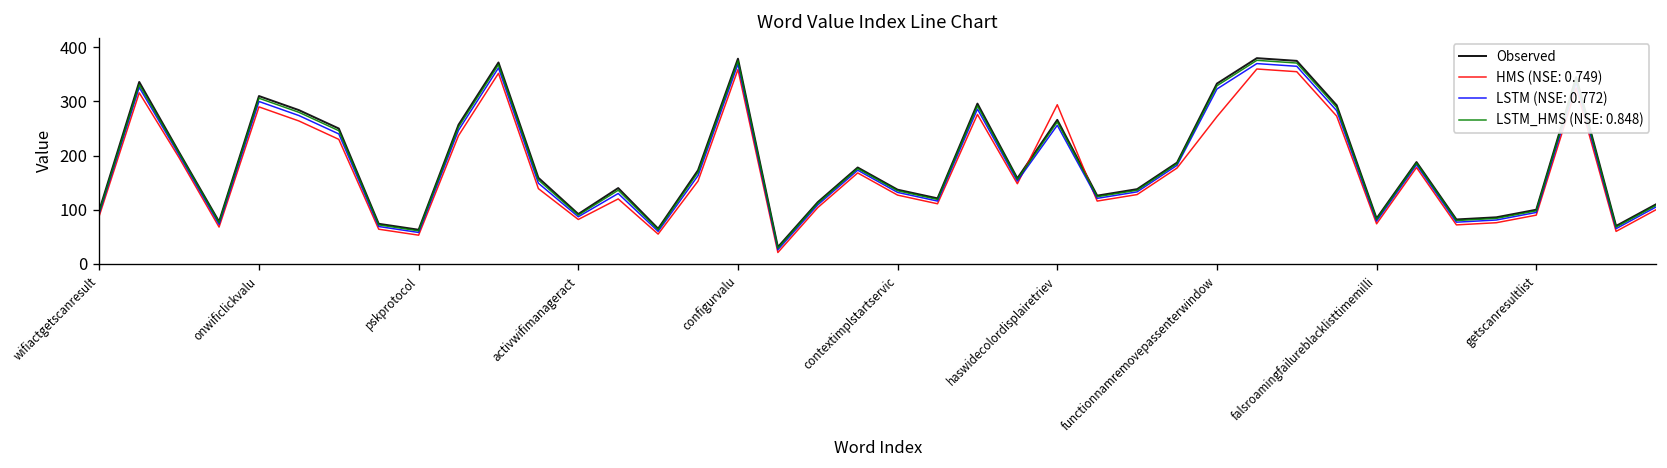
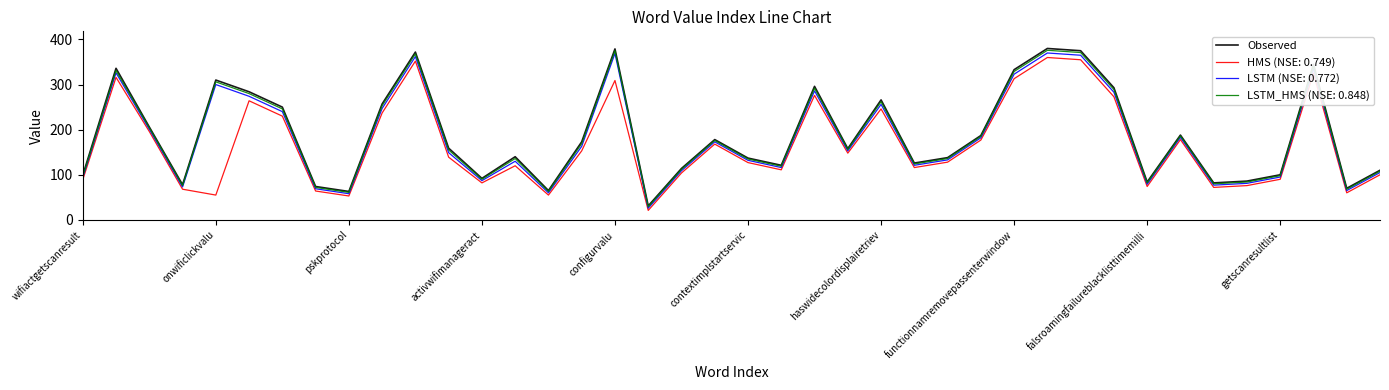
  {
    "HMS (NSE: 0.749)": {
-     "onwificlickvalu": 290,
-     "configurvalu": 360,
-     "haswidecolordisplairetriev": 290,
-     "functionnamremovepassenterwindow": 270
+     "onwificlickvalu": 60,
+     "configurvalu": 310,
+     "haswidecolordisplairetriev": 250,
+     "functionnamremovepassenterwindow": 310
    },
    "LSTM (NSE: 0.772)": {
      "onwificlickvalu": 300,
      "configurvalu": 370,
      "haswidecolordisplairetriev": 260,
      "functionnamremovepassenterwindow": 320
    }
  }
